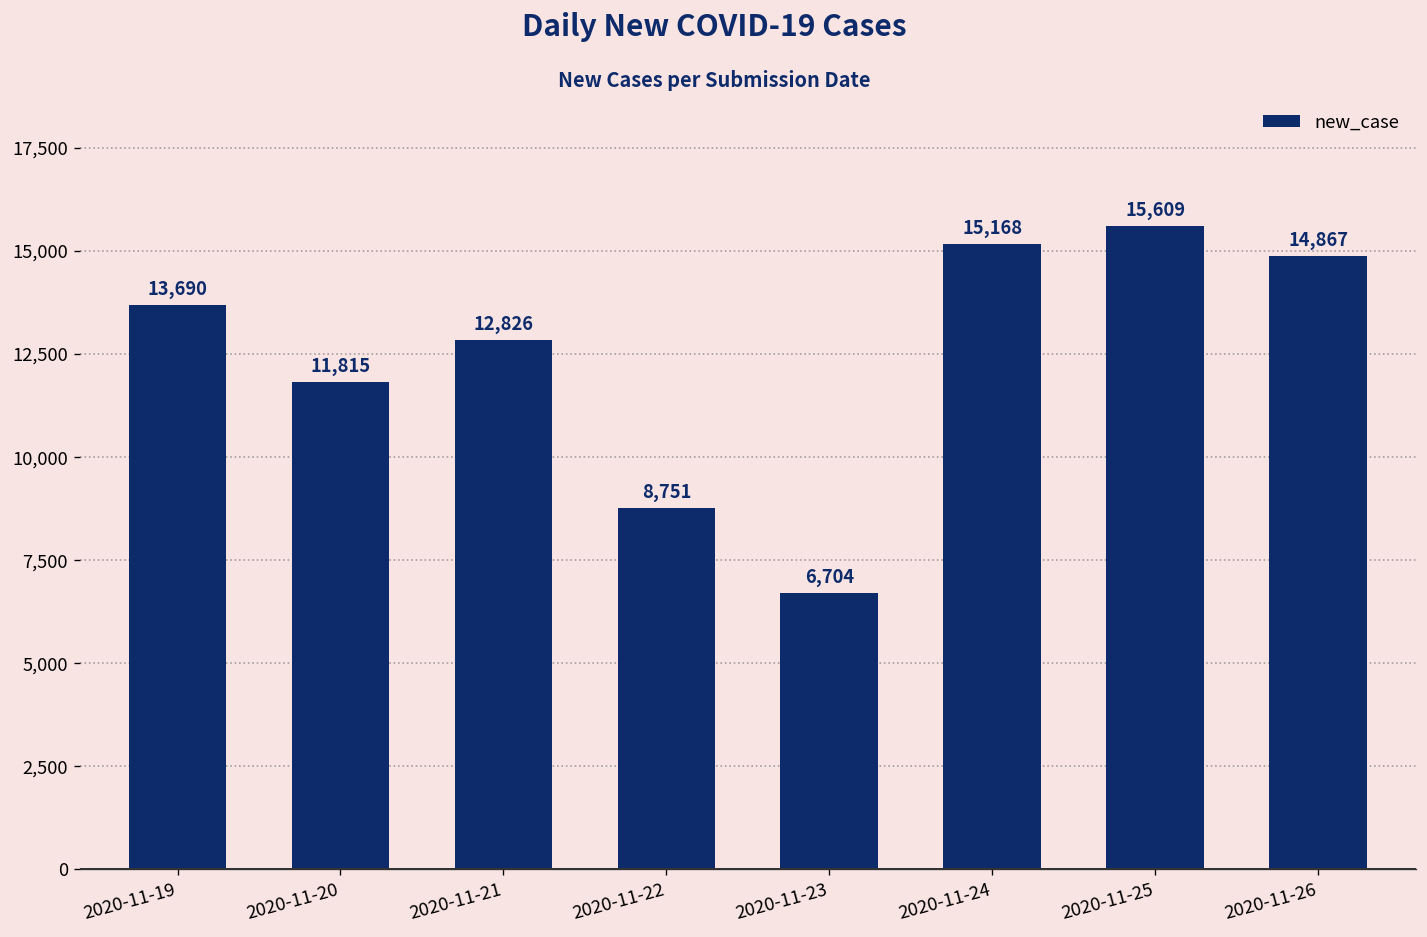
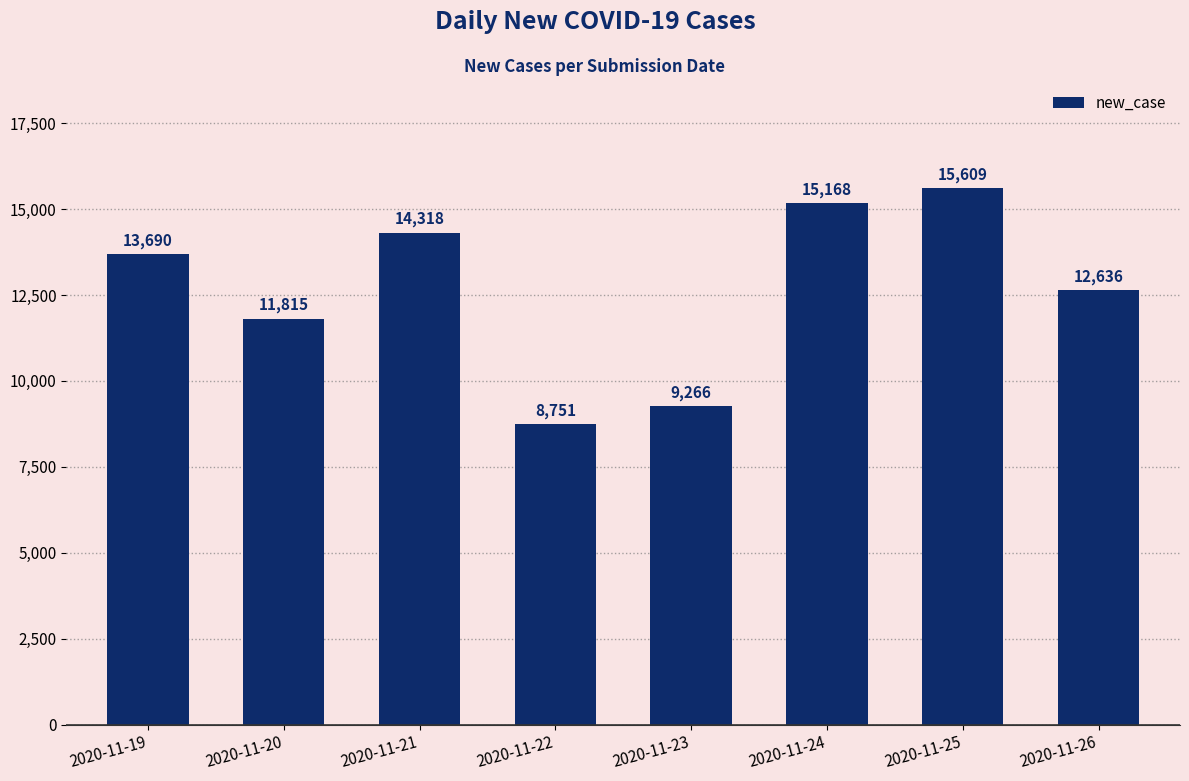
  {
    "2020-11-19": "13,690",
    "2020-11-20": "11,815",
-   "2020-11-21": "12,826",
+   "2020-11-21": "14,318",
    "2020-11-22": "8,751",
-   "2020-11-23": "6,704",
+   "2020-11-23": "9,266",
    "2020-11-24": "15,168",
    "2020-11-25": "15,609",
-   "2020-11-26": "14,867"
+   "2020-11-26": "12,636"
  }
